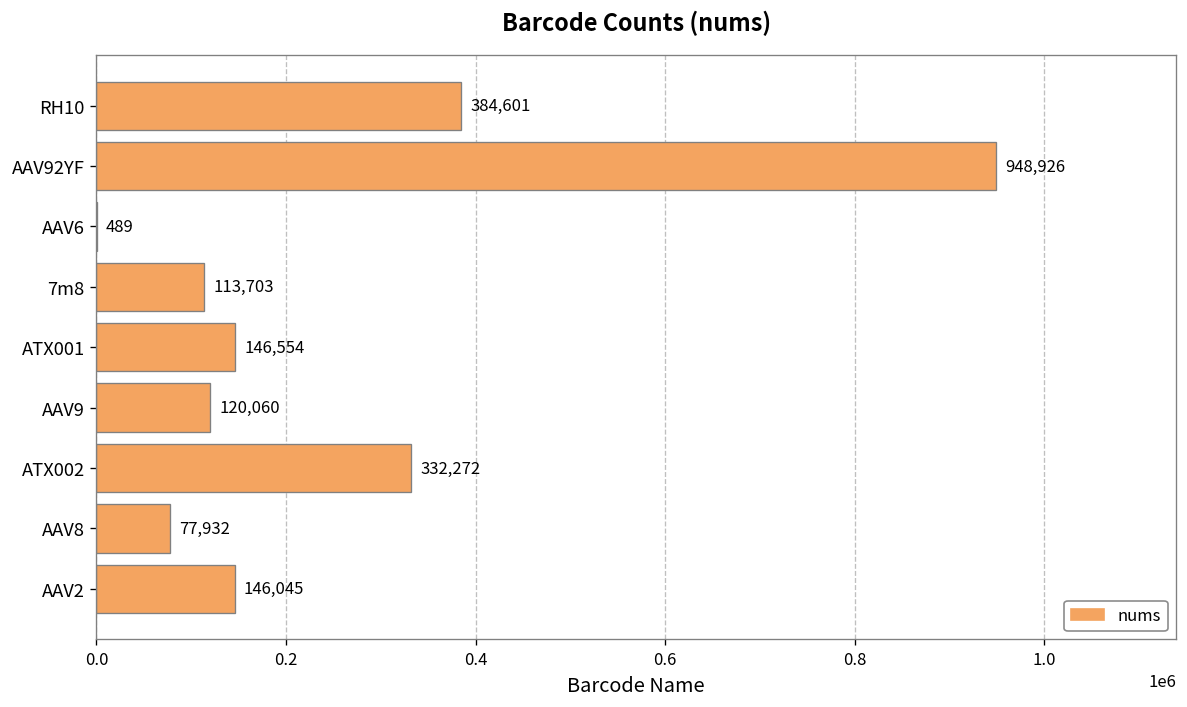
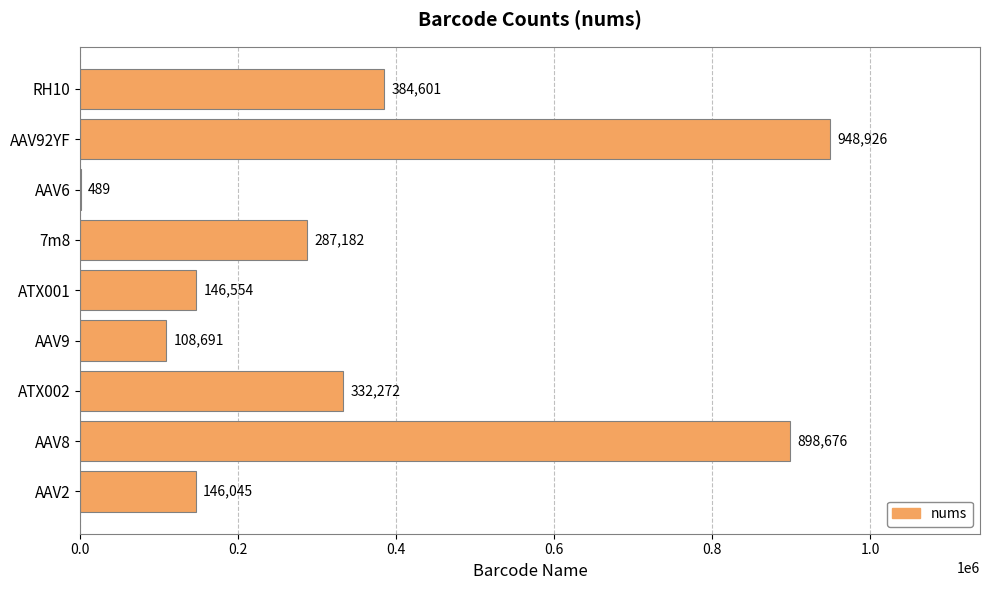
  {
    "RH10": "384,601",
    "AAV92YF": "948,926",
    "AAV6": "489",
-   "7m8": "113,703",
+   "7m8": "287,182",
    "ATX001": "146,554",
-   "AAV9": "120,060",
+   "AAV9": "108,691",
    "ATX002": "332,272",
-   "AAV8": "77,932",
+   "AAV8": "898,676",
    "AAV2": "146,045"
  }
